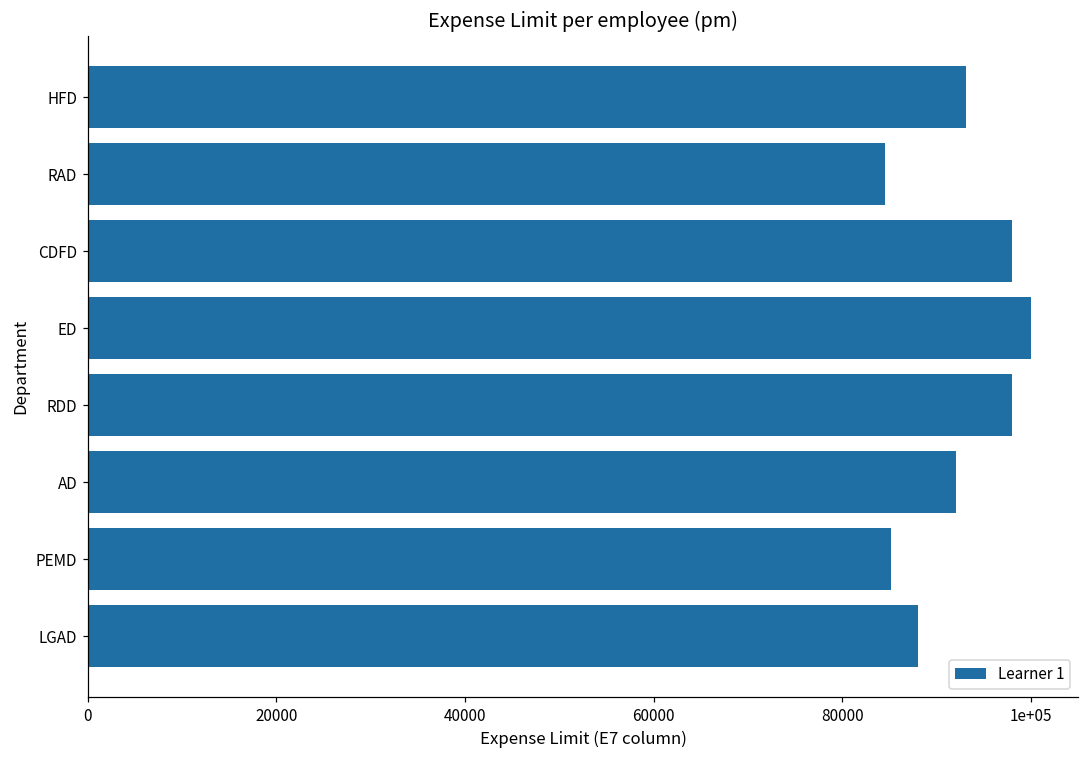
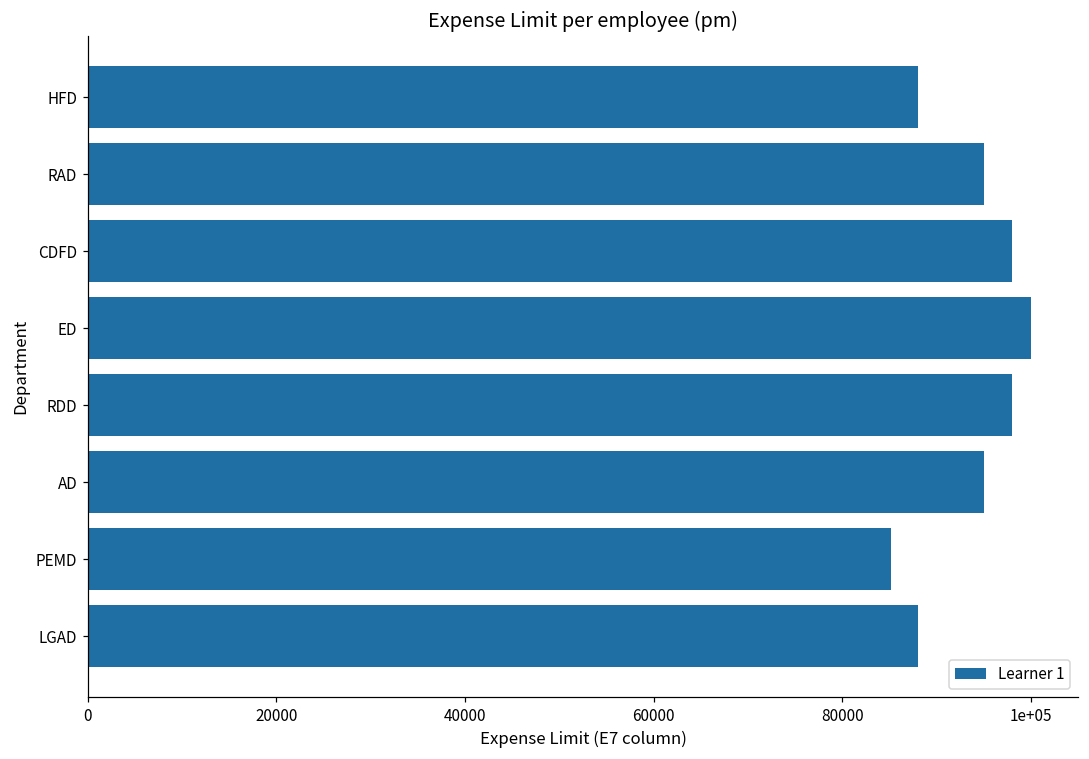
  {
-   "HFD": 93000,
-   "RAD": 84000,
+   "HFD": 88000,
+   "RAD": 95000,
    "CDFD": 98000,
    "ED": 100000,
    "RDD": 98000,
-   "AD": 92000,
+   "AD": 95000,
    "PEMD": 85000,
    "LGAD": 88000
  }
